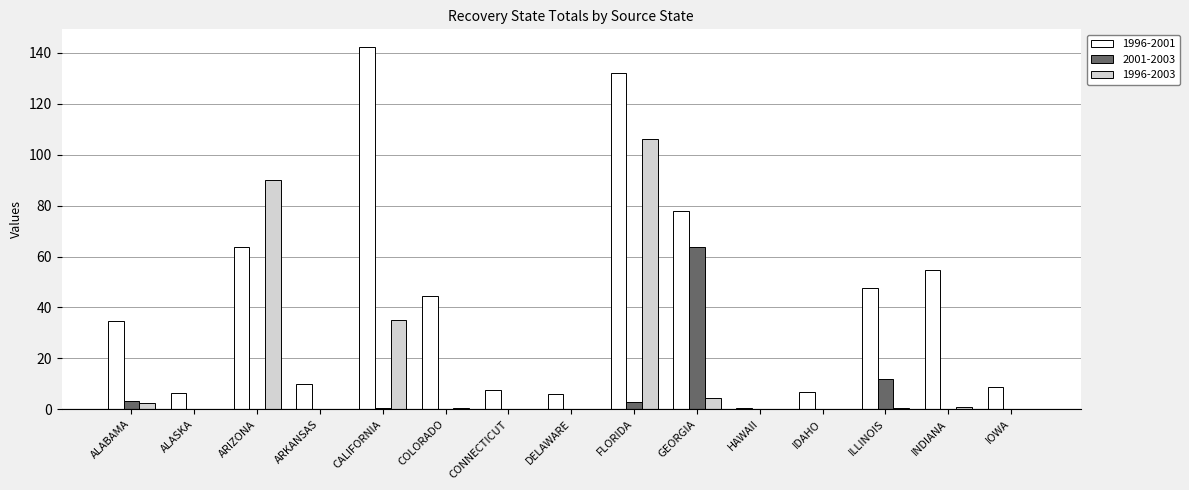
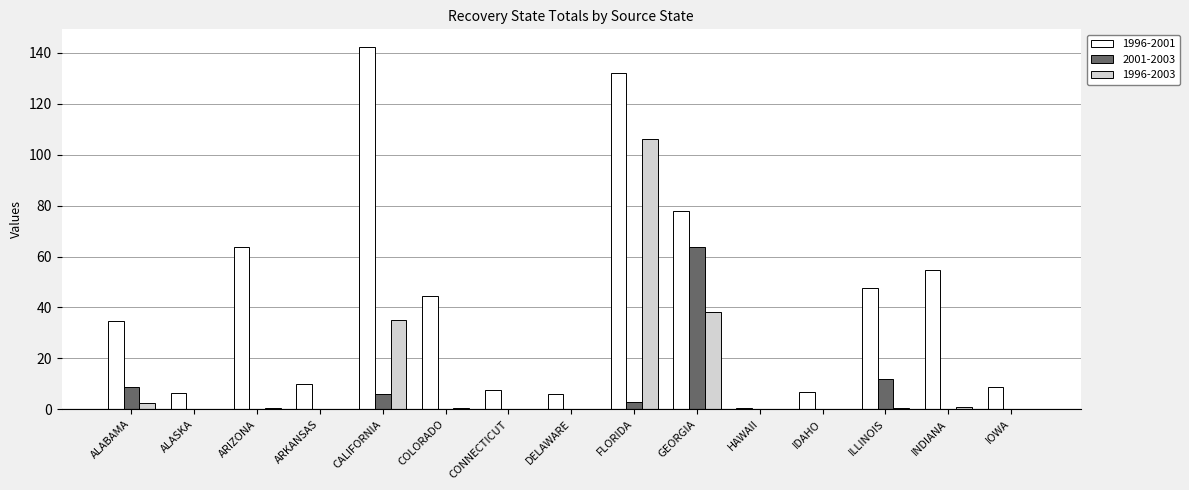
  {
    "1996-2001": {
      "ALABAMA": 35,
      "ALASKA": 6,
      "ARIZONA": 64,
      "ARKANSAS": 10,
      "CALIFORNIA": 142,
      "COLORADO": 44,
      "CONNECTICUT": 8,
      "DELAWARE": 6,
      "FLORIDA": 132,
      "GEORGIA": 78,
      "IDAHO": 7,
      "ILLINOIS": 48,
      "INDIANA": 55,
      "IOWA": 9
    },
    "2001-2003": {
-     "ALABAMA": 3,
-     "CALIFORNIA": 0,
+     "ALABAMA": 9,
+     "CALIFORNIA": 6,
      "FLORIDA": 3,
      "GEORGIA": 64,
      "HAWAII": 0,
      "ILLINOIS": 12
    },
    "1996-2003": {
      "ALABAMA": 3,
-     "ARIZONA": 90,
+     "ARIZONA": 0,
      "CALIFORNIA": 35,
      "FLORIDA": 106,
-     "GEORGIA": 4
+     "GEORGIA": 38
    }
  }
